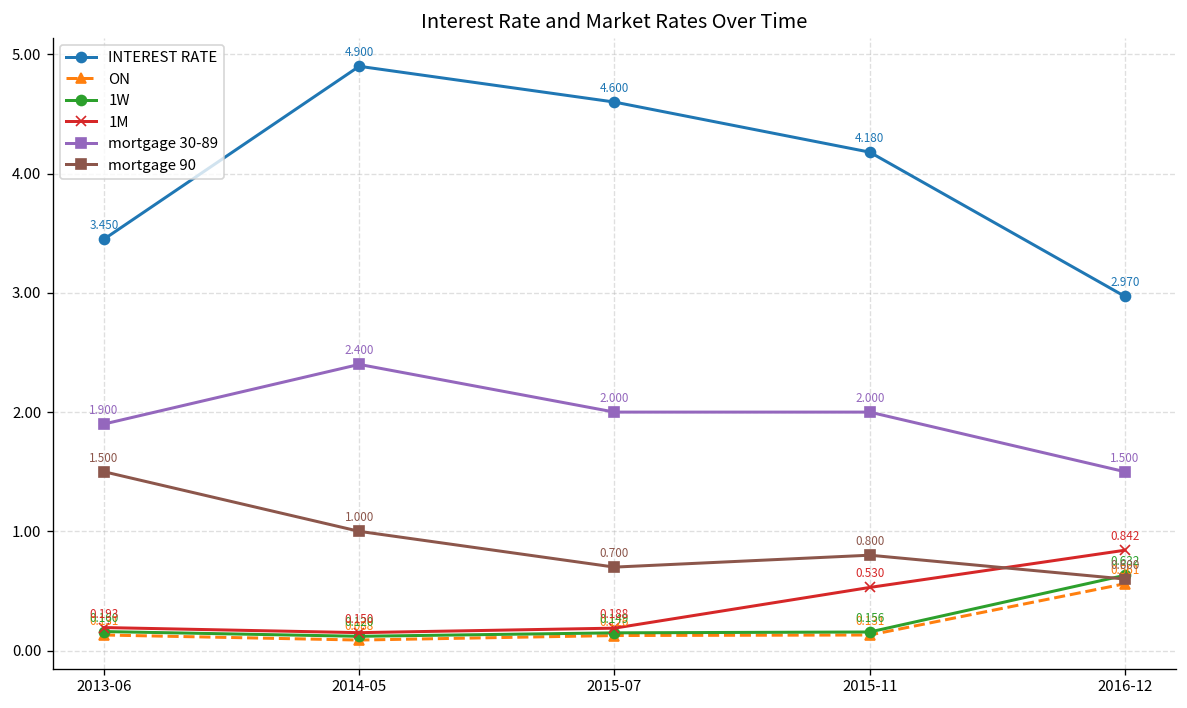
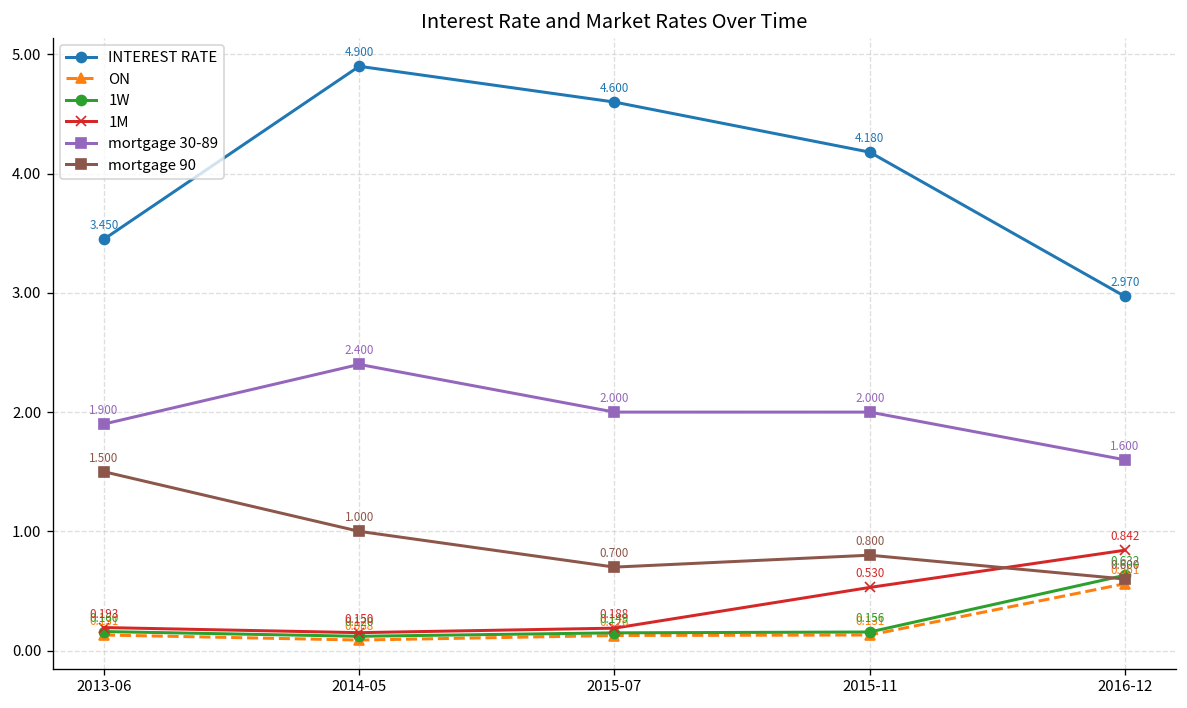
  {
    "INTEREST RATE": {
      "2013-06": 3.450,
      "2014-05": 4.900,
      "2015-07": 4.600,
      "2015-11": 4.180,
      "2016-12": 2.970
    },
    "1M": {
      "2015-11": 0.530,
      "2016-12": 0.842
    },
    "mortgage 30-89": {
      "2013-06": 1.900,
      "2014-05": 2.400,
      "2015-07": 2.000,
      "2015-11": 2.000,
-     "2016-12": 1.500
+     "2016-12": 1.600
    },
    "mortgage 90": {
      "2013-06": 1.500,
      "2014-05": 1.000,
      "2015-07": 0.700,
      "2015-11": 0.800
    }
  }
